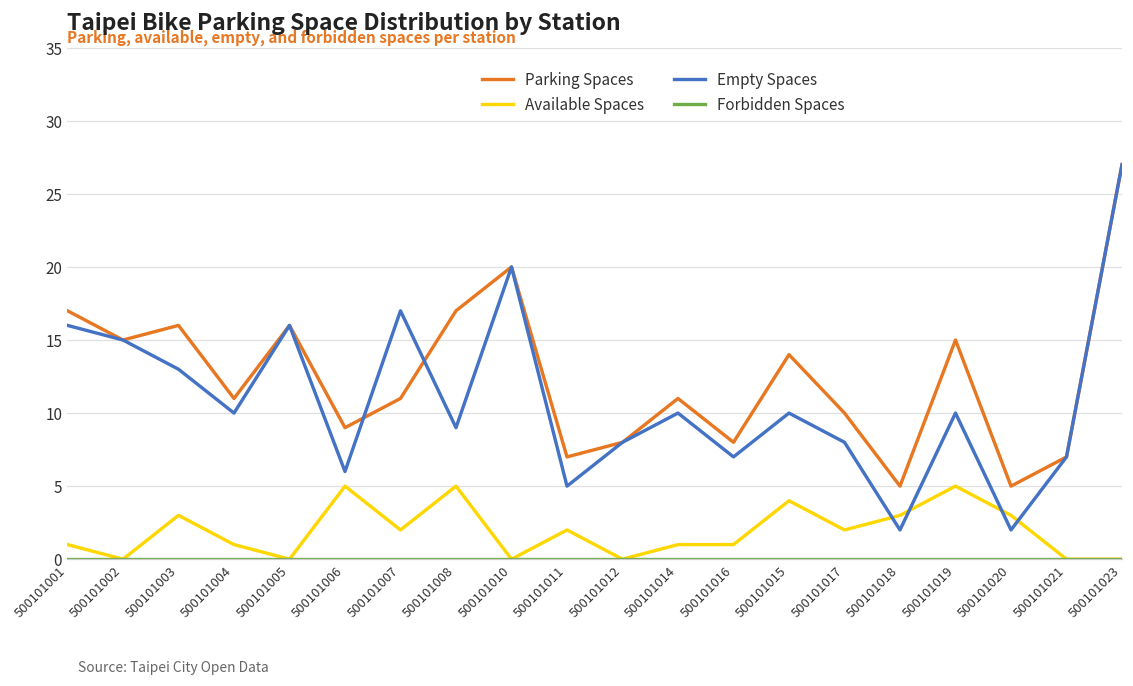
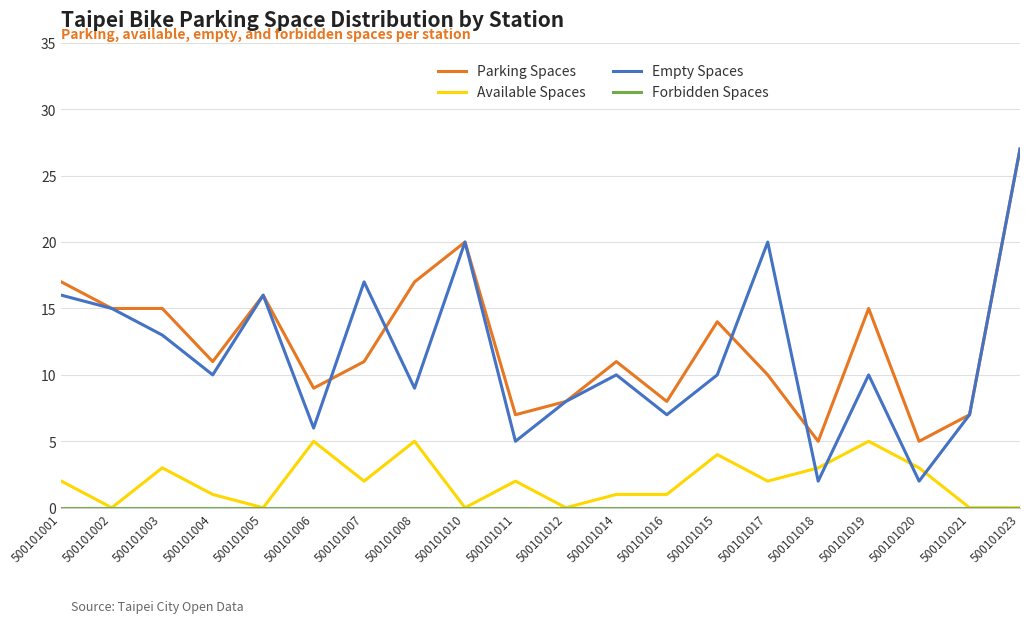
  {
    "Parking Spaces": {
      "500101001": 17,
-     "500101003": 16,
+     "500101003": 15,
      "500101004": 11,
      "500101006": 9,
      "500101007": 11,
      "500101008": 17,
      "500101011": 7,
      "500101014": 11,
      "500101016": 8,
      "500101015": 14,
      "500101017": 10,
      "500101018": 5,
      "500101019": 15,
      "500101020": 5
    },
    "Available Spaces": {
-     "500101001": 1,
+     "500101001": 2,
      "500101003": 3,
      "500101004": 1,
      "500101006": 5,
      "500101007": 2,
      "500101008": 5,
      "500101011": 2,
      "500101014": 1,
      "500101016": 1,
      "500101015": 4,
      "500101017": 2,
      "500101018": 3,
      "500101019": 5,
      "500101020": 3
    },
    "Empty Spaces": {
      "500101001": 16,
      "500101003": 13,
      "500101004": 10,
      "500101006": 6,
      "500101007": 17,
      "500101008": 9,
      "500101011": 5,
      "500101014": 10,
      "500101016": 7,
      "500101015": 10,
-     "500101017": 8,
+     "500101017": 20,
      "500101018": 2,
      "500101019": 10,
      "500101020": 2
    },
    "Forbidden Spaces": {
      "500101001": 0,
      "500101003": 0,
      "500101004": 0,
      "500101006": 0,
      "500101007": 0,
      "500101008": 0,
      "500101011": 0,
      "500101014": 0,
      "500101016": 0,
      "500101015": 0,
      "500101017": 0,
      "500101018": 0,
      "500101019": 0,
      "500101020": 0
    }
  }
